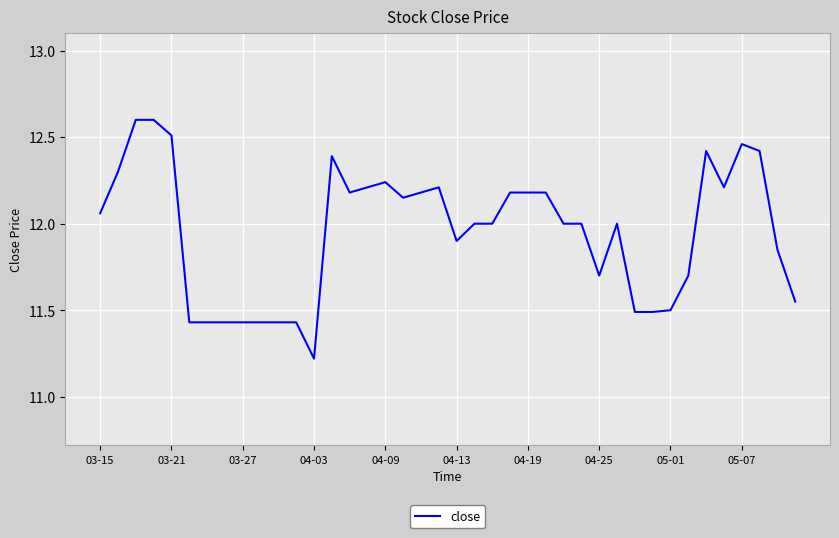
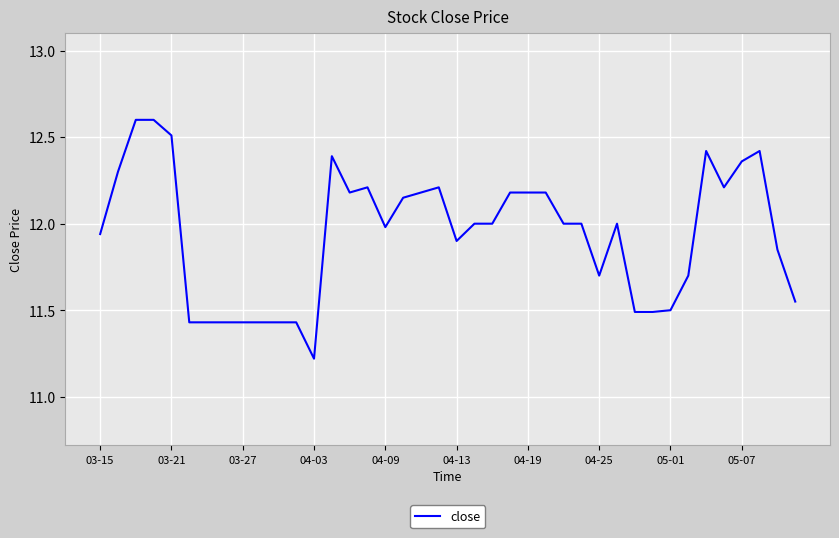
  {
-   "03-15": 12.06,
+   "03-15": 11.94,
    "03-21": 12.51,
    "03-27": 11.43,
    "04-03": 11.22,
-   "04-09": 12.24,
+   "04-09": 11.98,
    "04-13": 11.90,
    "04-19": 12.18,
    "04-25": 11.70,
    "05-01": 11.50,
-   "05-07": 12.46
+   "05-07": 12.36
  }
